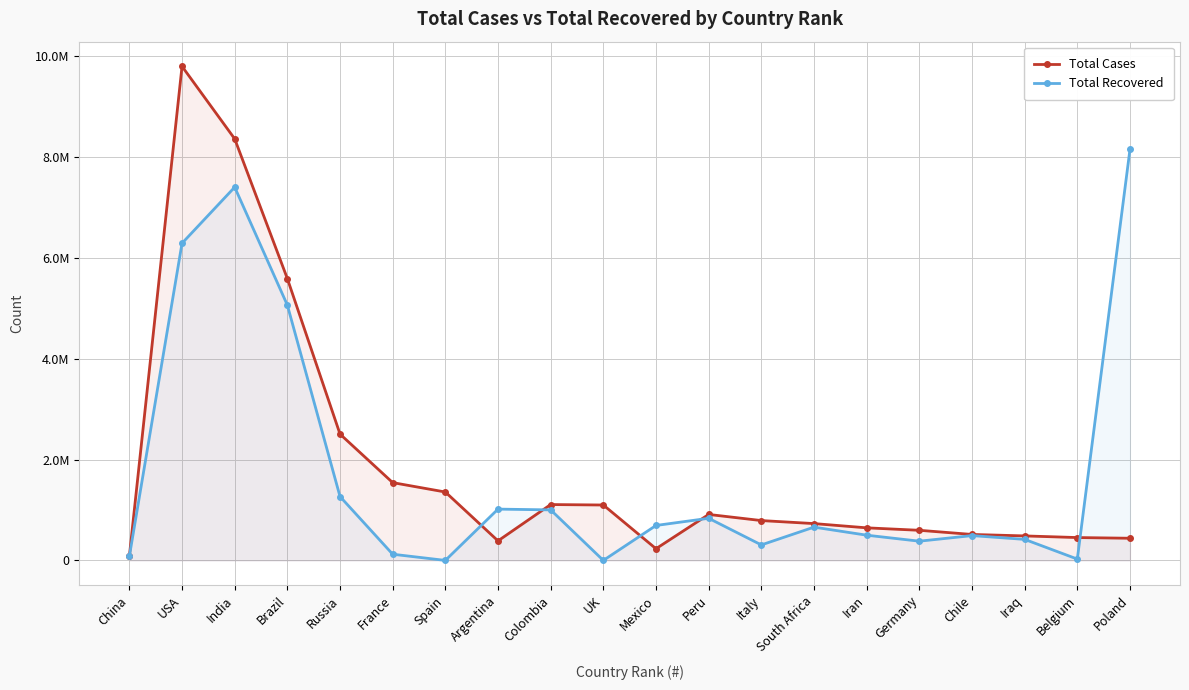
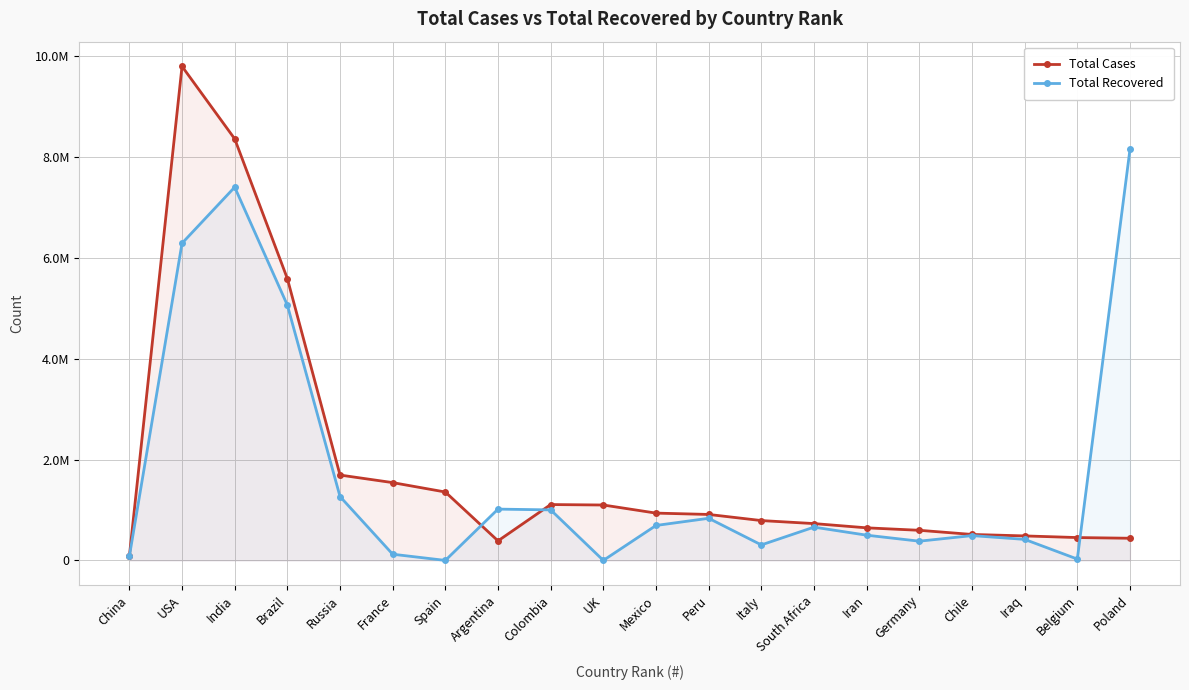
  {
    "Total Cases": {
      "USA": 9800000,
      "India": 8400000,
      "Brazil": 5600000,
-     "Russia": 2500000,
+     "Russia": 1700000,
      "France": 1500000,
      "Spain": 1400000,
      "Argentina": 400000,
      "Colombia": 1100000,
      "UK": 1100000,
-     "Mexico": 200000,
+     "Mexico": 900000,
      "Peru": 900000,
      "Italy": 800000,
      "South Africa": 700000,
      "Iran": 600000,
      "Germany": 600000,
      "Iraq": 500000,
      "Belgium": 500000,
      "Poland": 400000
    },
    "Total Recovered": {
      "USA": 6300000,
      "India": 7400000,
      "Brazil": 5100000,
      "Russia": 1300000,
      "France": 100000,
      "Spain": 0,
      "Argentina": 1000000,
      "Colombia": 1000000,
      "UK": 0,
      "Mexico": 700000,
      "Peru": 800000,
      "Italy": 300000,
      "South Africa": 700000,
      "Iran": 500000,
      "Germany": 400000,
      "Iraq": 400000,
      "Belgium": 0,
      "Poland": 8200000
    }
  }
